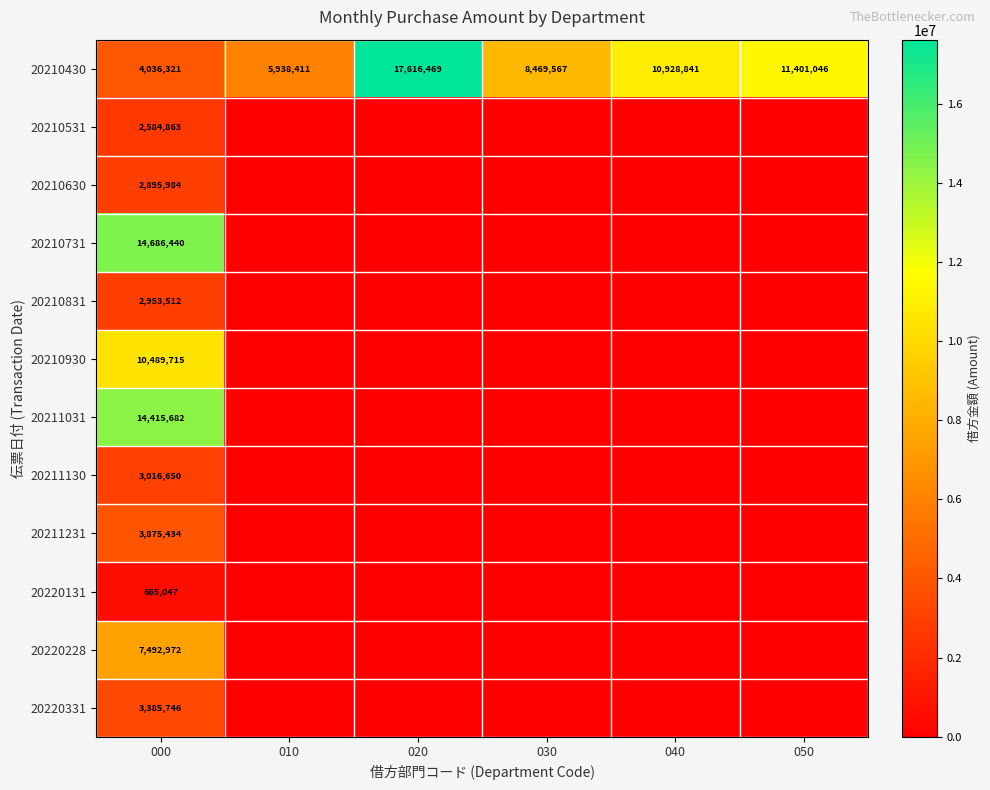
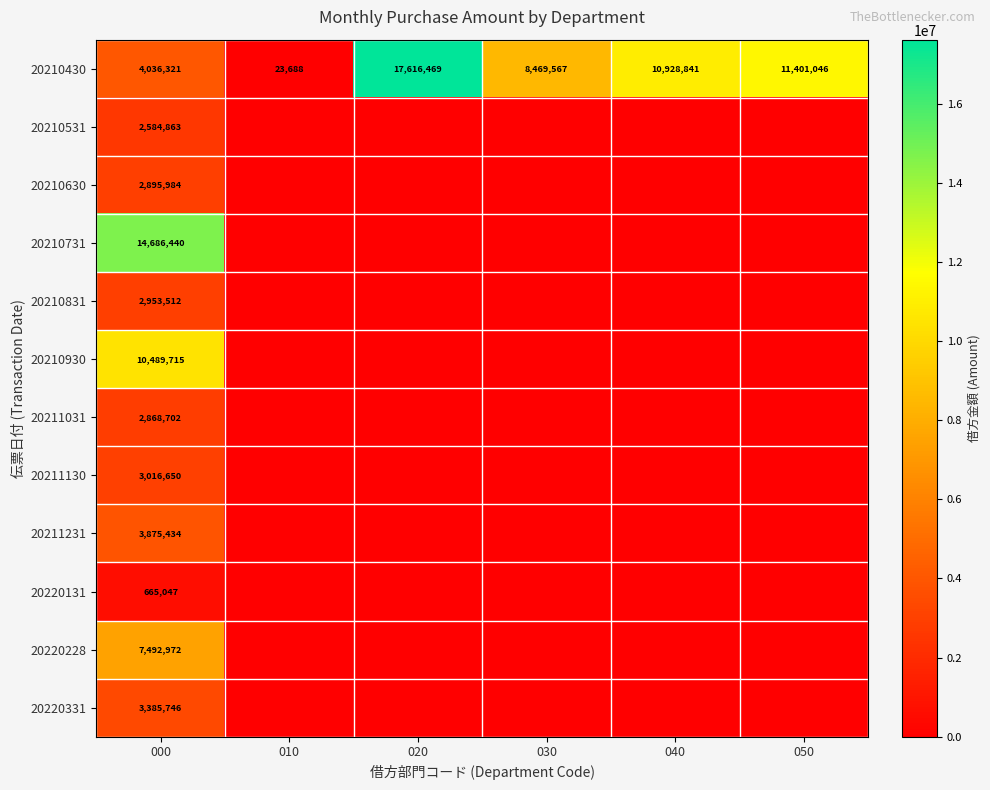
  {
    "20210430": {
      "000": "4,036,321",
-     "010": "5,938,411",
+     "010": "23,688",
      "020": "17,616,469",
      "030": "8,469,567",
      "040": "10,928,841",
      "050": "11,401,046"
    },
    "20210531": {
      "000": "2,584,863"
    },
    "20210630": {
      "000": "2,895,984"
    },
    "20210731": {
      "000": "14,686,440"
    },
    "20210831": {
      "000": "2,953,512"
    },
    "20210930": {
      "000": "10,489,715"
    },
    "20211031": {
-     "000": "14,415,682"
+     "000": "2,868,702"
    },
    "20211130": {
      "000": "3,016,650"
    },
    "20211231": {
      "000": "3,875,434"
    },
    "20220131": {
      "000": "665,047"
    },
    "20220228": {
      "000": "7,492,972"
    },
    "20220331": {
      "000": "3,385,746"
    }
  }
